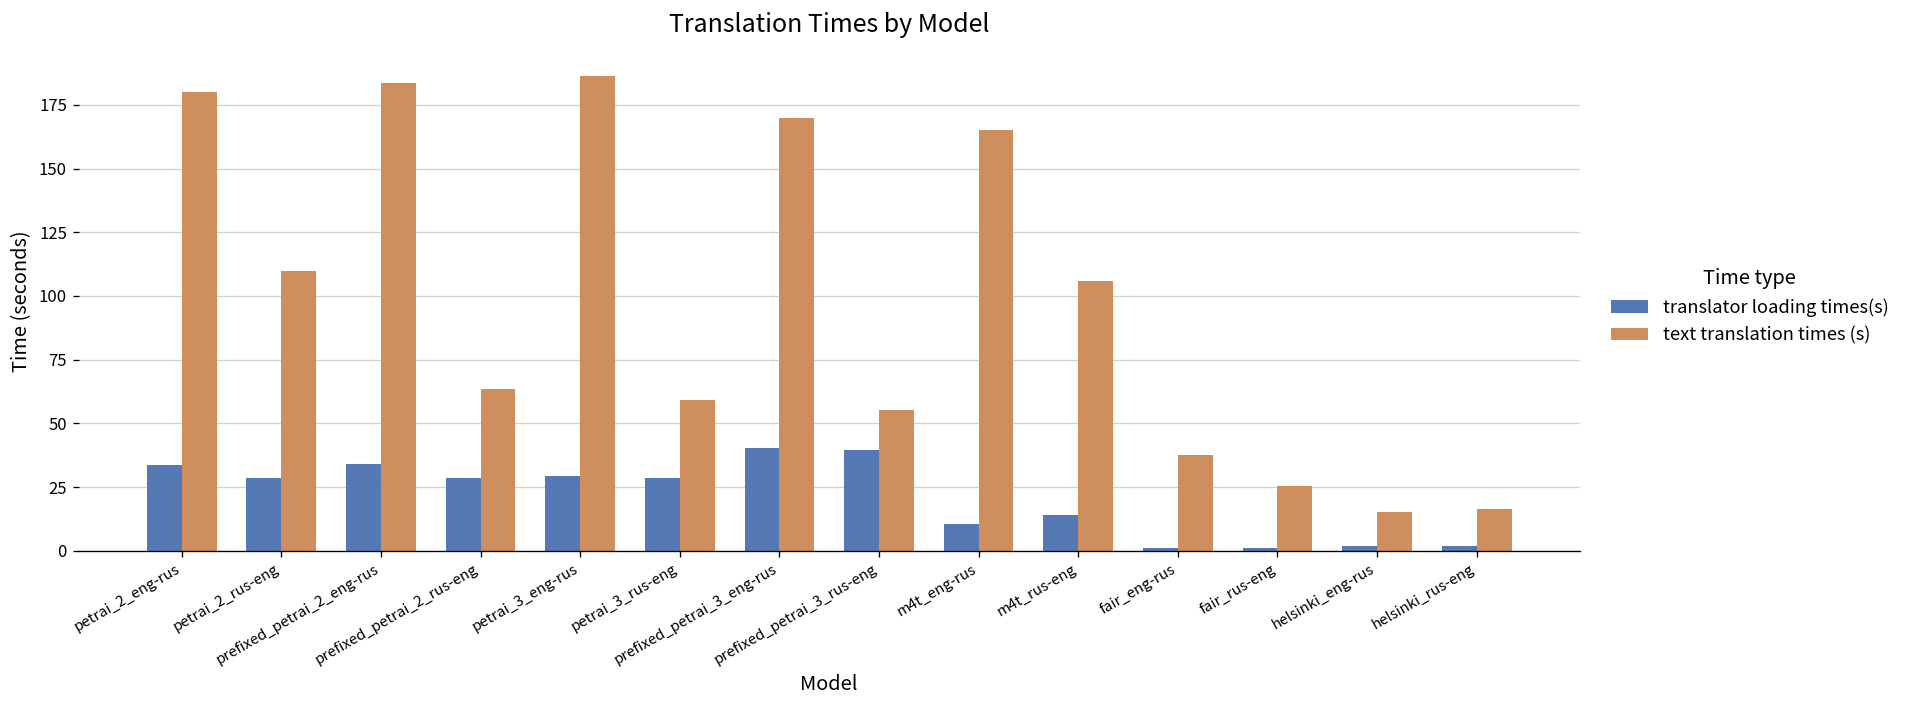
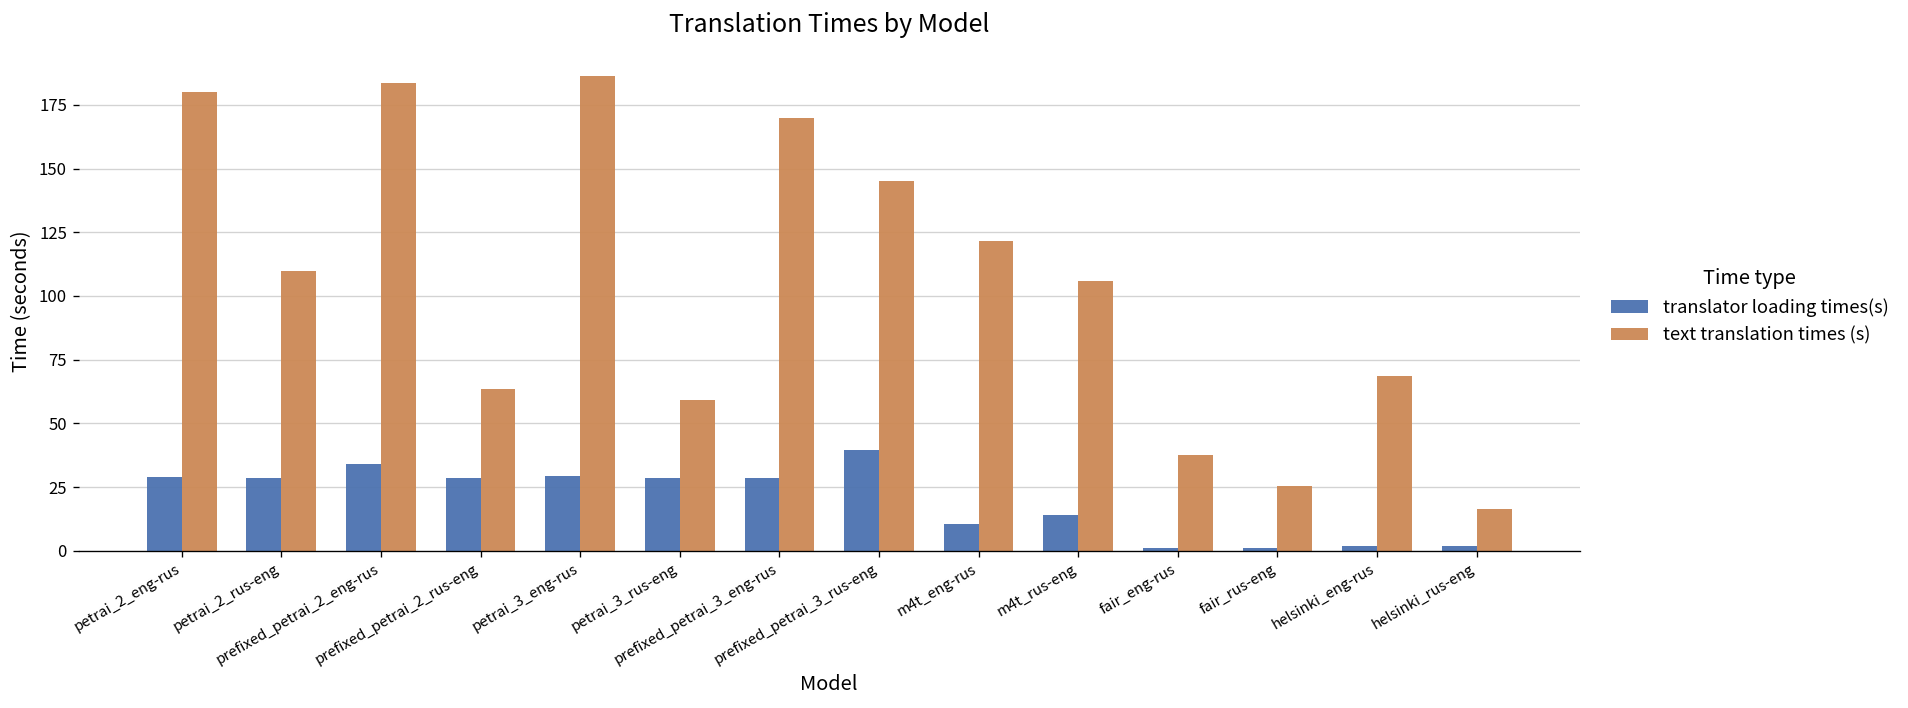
  {
    "translator loading times(s)": {
-     "petrai_2_eng-rus": 34,
+     "petrai_2_eng-rus": 29,
      "petrai_2_rus-eng": 29,
      "prefixed_petrai_2_eng-rus": 34,
      "prefixed_petrai_2_rus-eng": 29,
      "petrai_3_eng-rus": 29,
      "petrai_3_rus-eng": 28,
-     "prefixed_petrai_3_eng-rus": 40,
+     "prefixed_petrai_3_eng-rus": 29,
      "prefixed_petrai_3_rus-eng": 39,
      "m4t_eng-rus": 11,
      "m4t_rus-eng": 14,
      "helsinki_eng-rus": 2,
      "helsinki_rus-eng": 2
    },
    "text translation times (s)": {
      "petrai_2_eng-rus": 180,
      "petrai_2_rus-eng": 110,
      "prefixed_petrai_2_eng-rus": 184,
      "prefixed_petrai_2_rus-eng": 64,
      "petrai_3_eng-rus": 186,
      "petrai_3_rus-eng": 59,
      "prefixed_petrai_3_eng-rus": 170,
-     "prefixed_petrai_3_rus-eng": 55,
-     "m4t_eng-rus": 165,
+     "prefixed_petrai_3_rus-eng": 145,
+     "m4t_eng-rus": 122,
      "m4t_rus-eng": 106,
      "fair_eng-rus": 37,
      "fair_rus-eng": 26,
-     "helsinki_eng-rus": 15,
+     "helsinki_eng-rus": 69,
      "helsinki_rus-eng": 16
    }
  }
